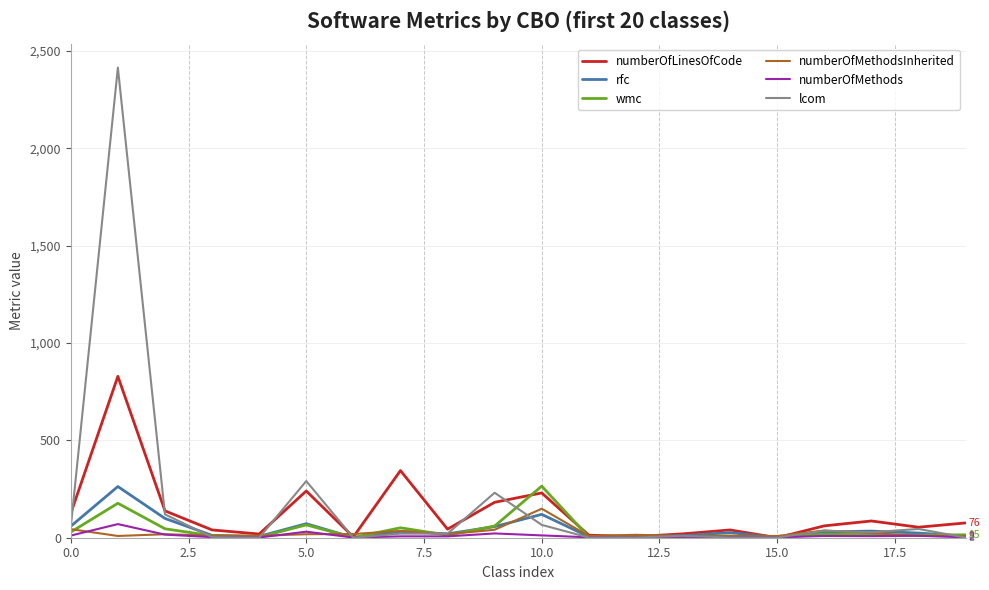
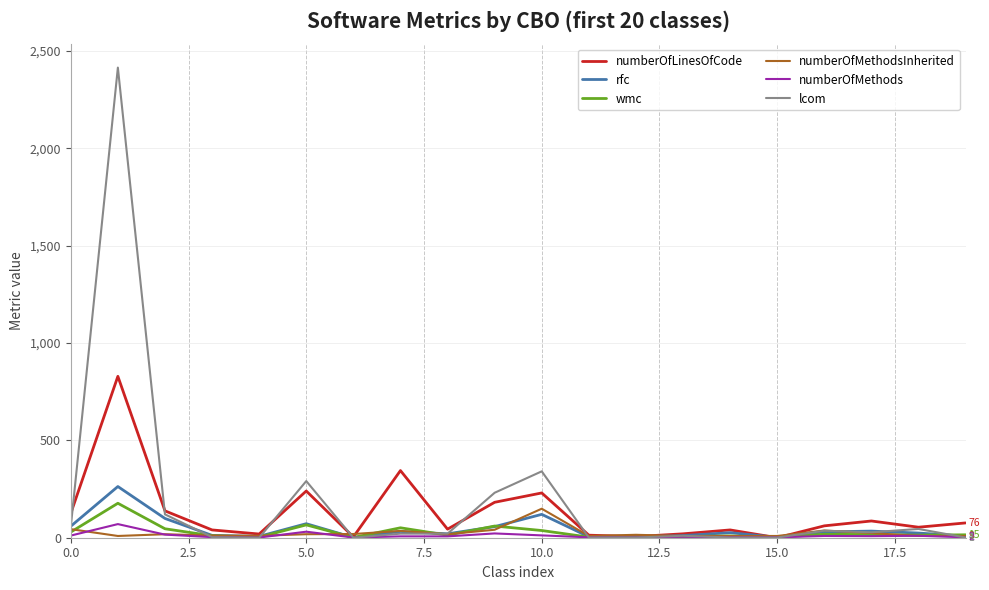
  {
    "numberOfLinesOfCode": {
      "0.0": 130,
      "5.0": 240,
      "10.0": 230
    },
    "rfc": {
      "10.0": 120
    },
    "wmc": {
      "0.0": 30,
-     "10.0": 270
+     "10.0": 40
    },
    "numberOfMethodsInherited": {
      "10.0": 150
    },
    "numberOfMethods": {
      "0.0": 10,
      "10.0": 10
    },
    "lcom": {
      "5.0": 290,
-     "10.0": 70
+     "10.0": 340
    }
  }
